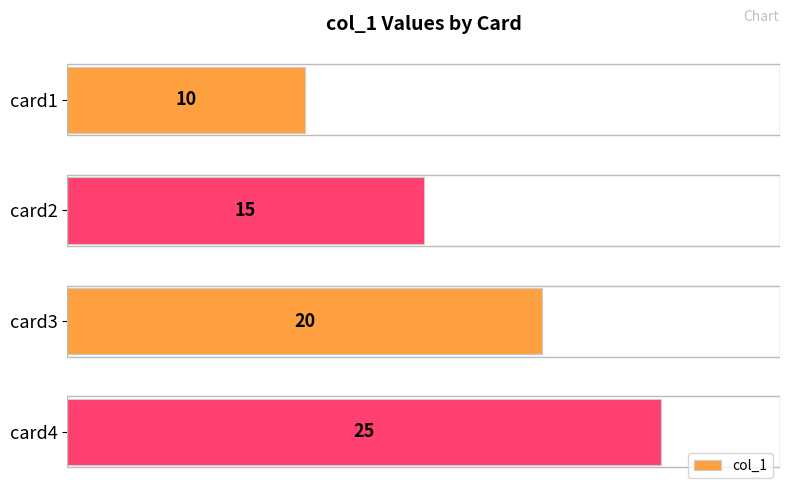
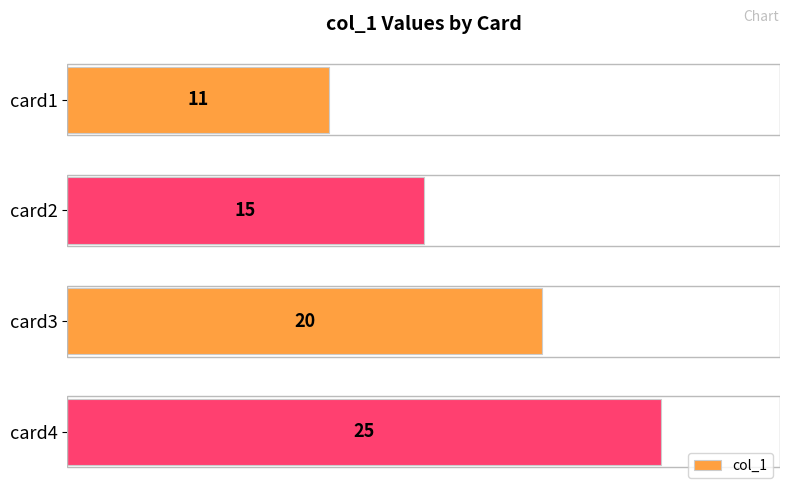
  {
-   "card1": 10,
+   "card1": 11,
    "card2": 15,
    "card3": 20,
    "card4": 25
  }
